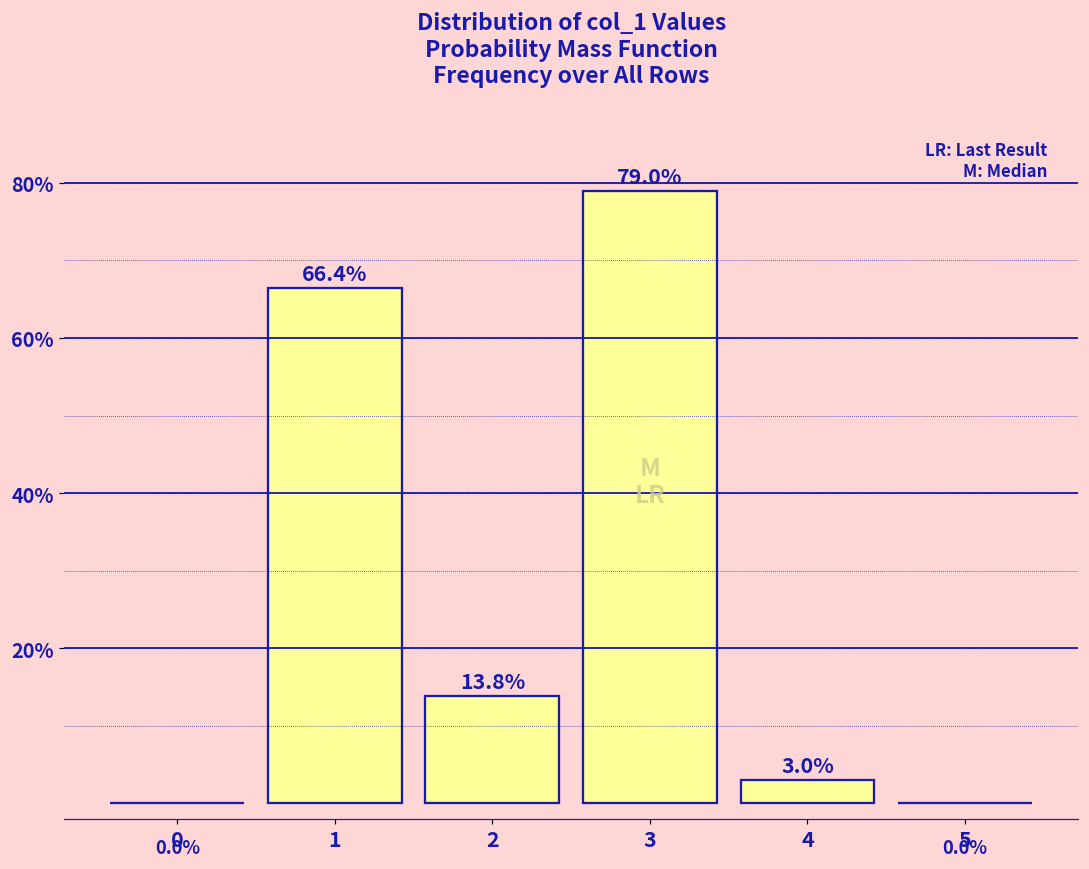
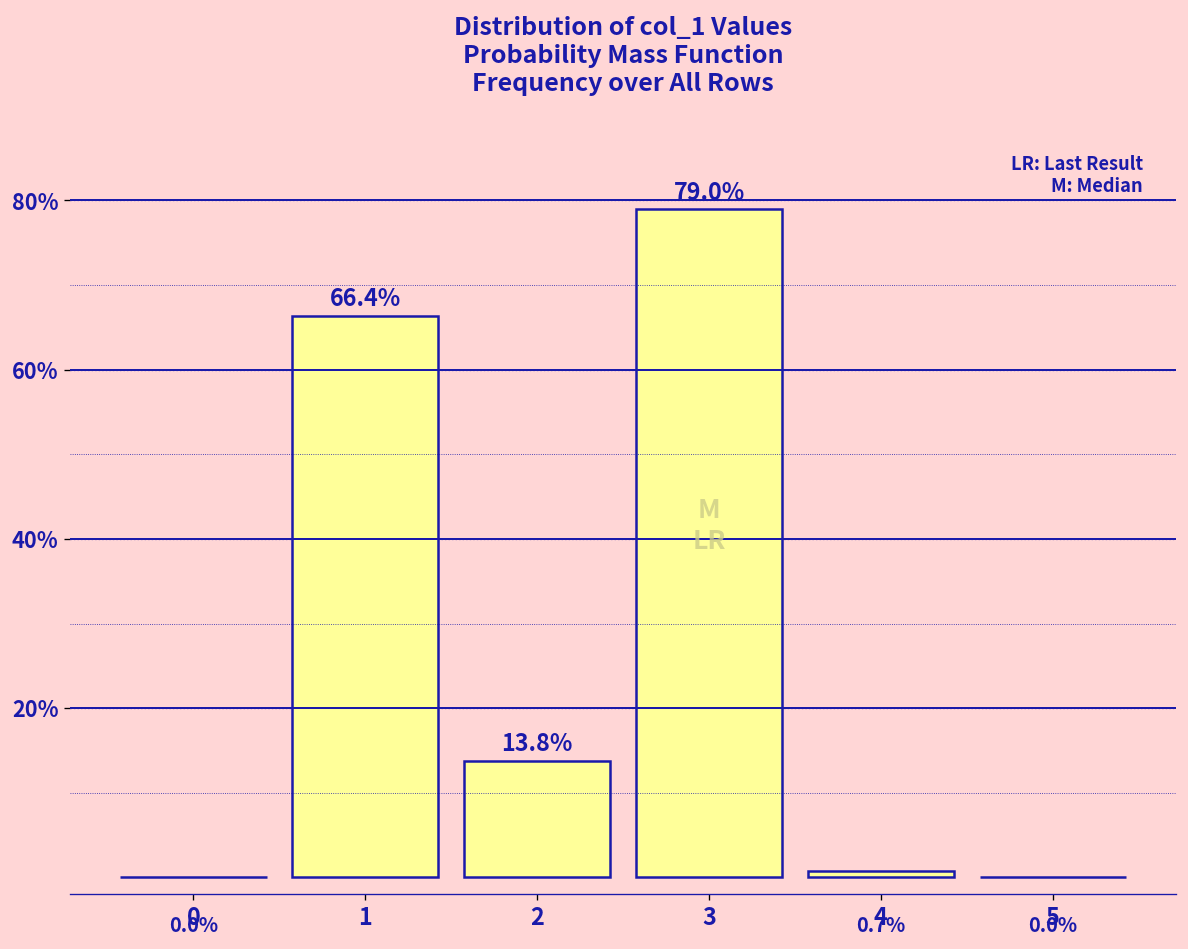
  {
    "1": "66.4%",
    "2": "13.8%",
    "3": "79.0%",
-   "4": "3.0%"
+   "4": "0.7%"
  }
